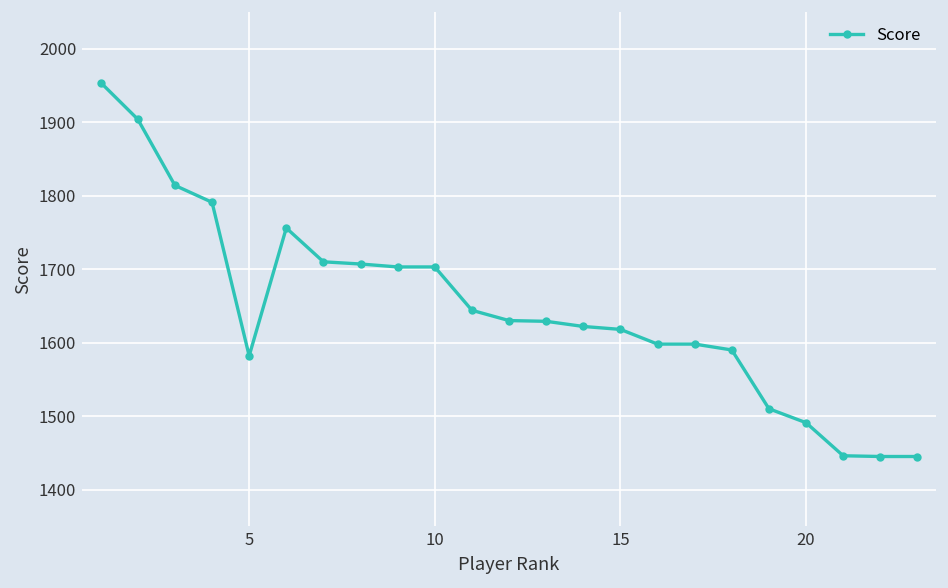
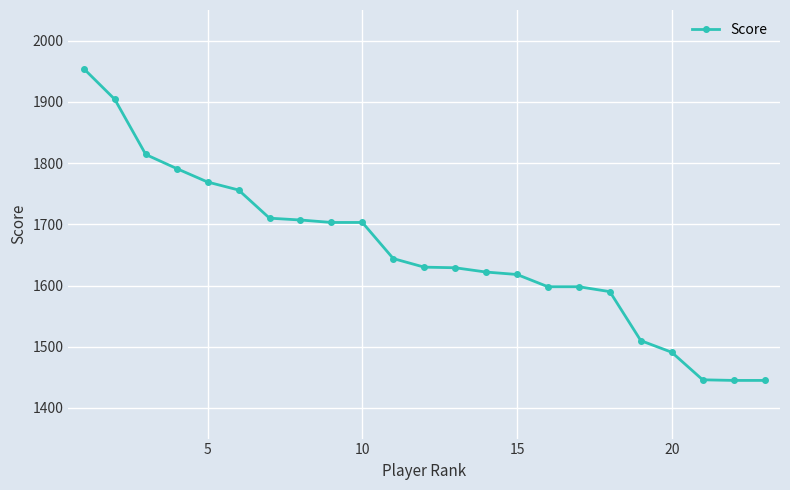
  {
-   "5": 1580,
+   "5": 1770,
    "10": 1700,
    "15": 1620,
    "20": 1490
  }
